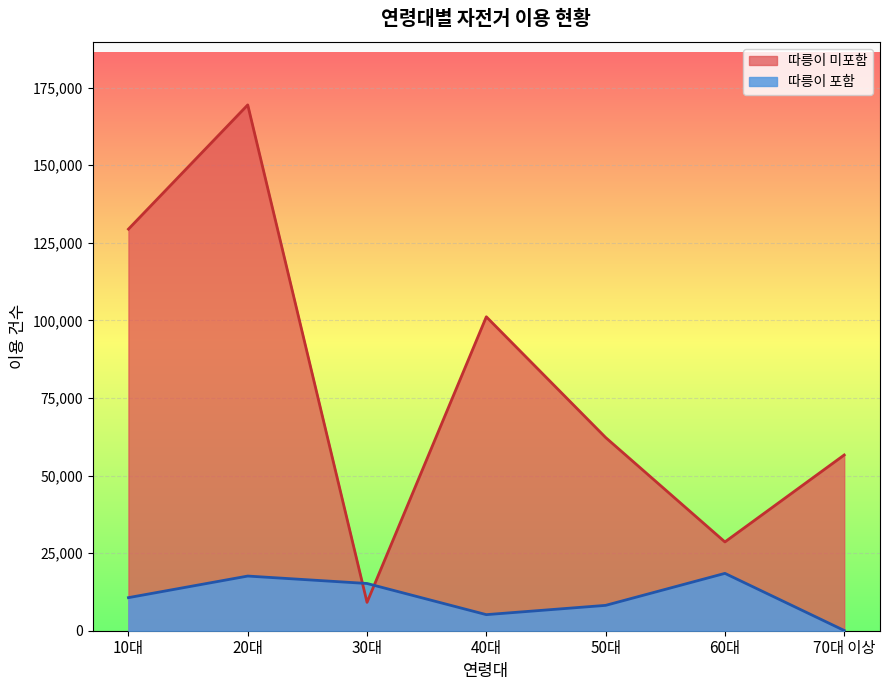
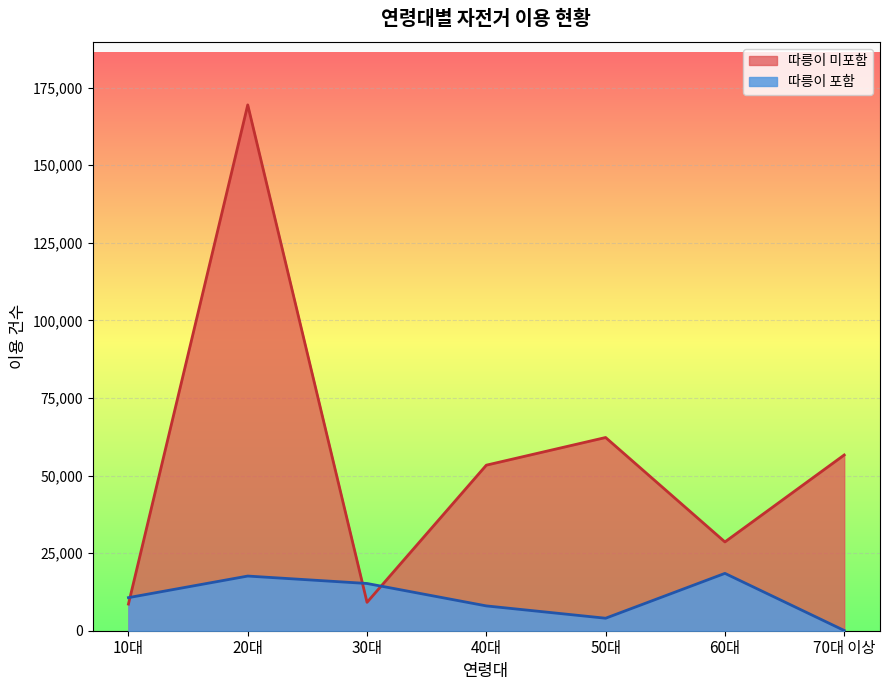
  {
    "따릉이 미포함": {
-     "10대": "129,000",
+     "10대": "9,000",
      "20대": "169,000",
      "30대": "9,000",
-     "40대": "101,000",
+     "40대": "53,000",
      "50대": "62,000",
      "60대": "29,000",
      "70대 이상": "57,000"
    },
    "따릉이 포함": {
      "10대": "11,000",
      "20대": "18,000",
      "30대": "15,000",
-     "40대": "5,000",
-     "50대": "8,000",
+     "40대": "8,000",
+     "50대": "4,000",
      "60대": "18,000",
      "70대 이상": "0"
    }
  }
